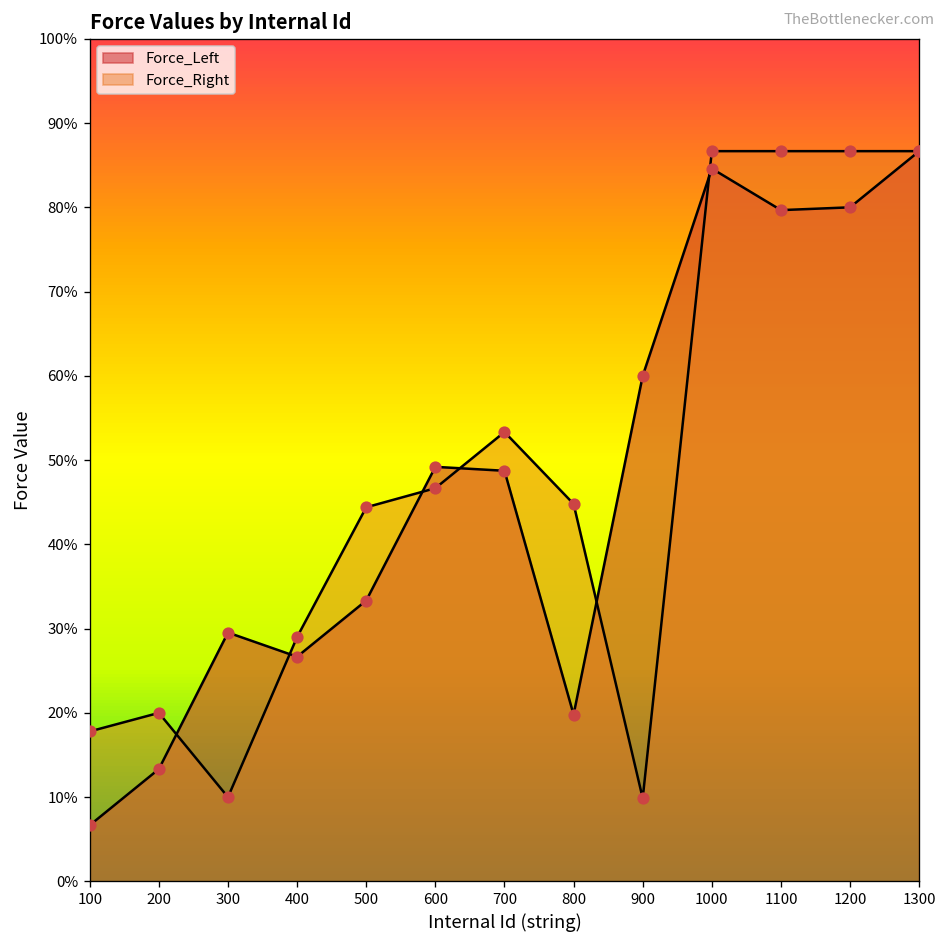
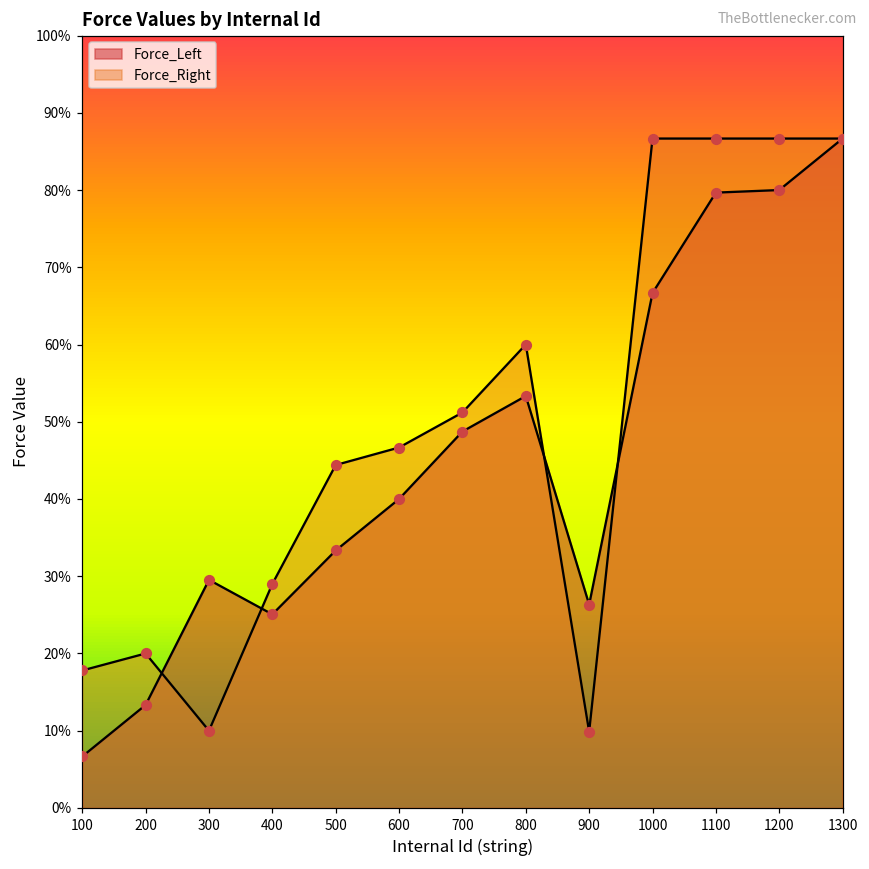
  {
    "Force_Left": {
      "100": "7%",
      "200": "13%",
      "300": "30%",
-     "400": "27%",
+     "400": "25%",
      "500": "33%",
-     "600": "49%",
+     "600": "40%",
      "700": "49%",
-     "800": "20%",
-     "900": "60%",
-     "1000": "85%",
+     "800": "53%",
+     "900": "26%",
+     "1000": "67%",
      "1100": "80%",
      "1200": "80%"
    },
    "Force_Right": {
      "100": "18%",
      "200": "20%",
      "300": "10%",
      "400": "29%",
      "500": "44%",
      "600": "47%",
-     "700": "53%",
-     "800": "45%",
+     "700": "51%",
+     "800": "60%",
      "900": "10%",
      "1000": "87%",
      "1100": "87%",
      "1200": "87%"
    }
  }
